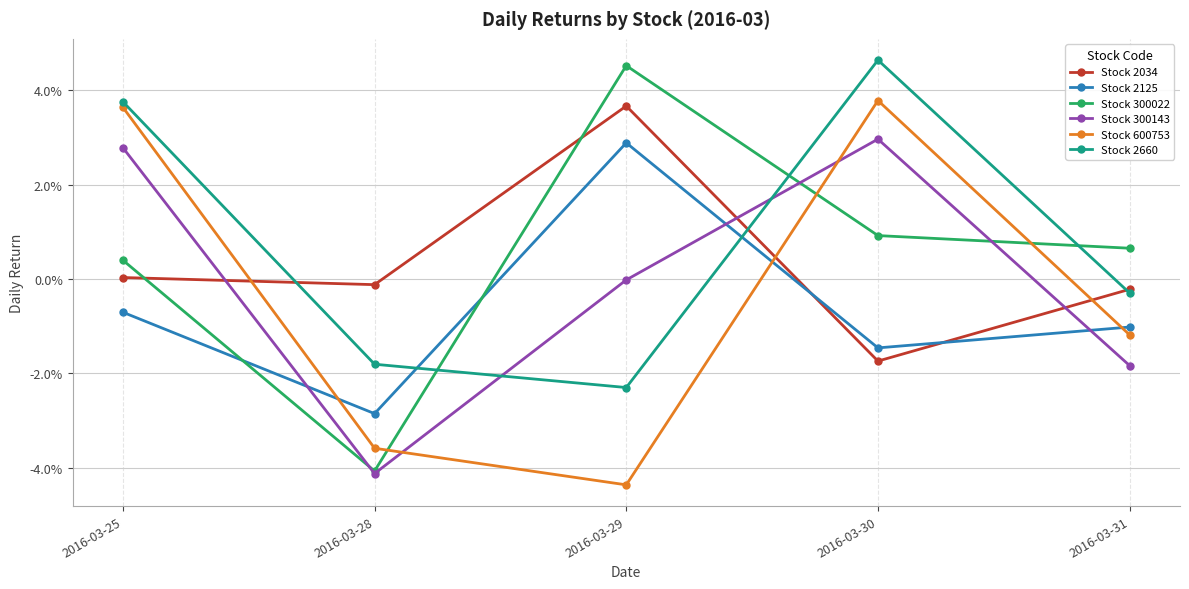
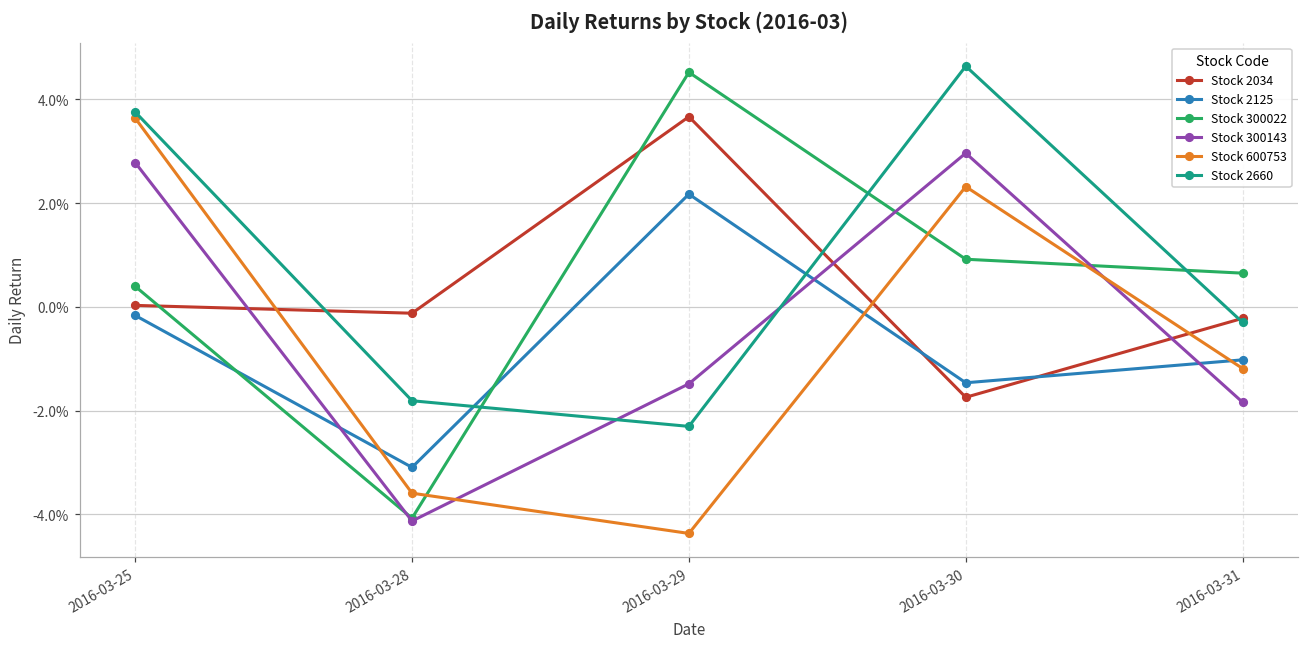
  {
    "Stock 2034": {
      "2016-03-25": "0.0%",
      "2016-03-28": "-0.1%",
      "2016-03-29": "3.7%",
      "2016-03-30": "-1.7%",
      "2016-03-31": "-0.2%"
    },
    "Stock 2125": {
-     "2016-03-25": "-0.7%",
-     "2016-03-28": "-2.9%",
-     "2016-03-29": "2.9%",
+     "2016-03-25": "-0.2%",
+     "2016-03-28": "-3.1%",
+     "2016-03-29": "2.2%",
      "2016-03-30": "-1.5%",
      "2016-03-31": "-1.0%"
    },
    "Stock 300143": {
      "2016-03-25": "2.8%",
      "2016-03-28": "-4.1%",
-     "2016-03-29": "0.0%",
+     "2016-03-29": "-1.5%",
      "2016-03-30": "3.0%",
      "2016-03-31": "-1.8%"
    },
    "Stock 600753": {
      "2016-03-25": "3.6%",
      "2016-03-28": "-3.6%",
      "2016-03-29": "-4.4%",
-     "2016-03-30": "3.8%",
+     "2016-03-30": "2.3%",
      "2016-03-31": "-1.2%"
    }
  }
